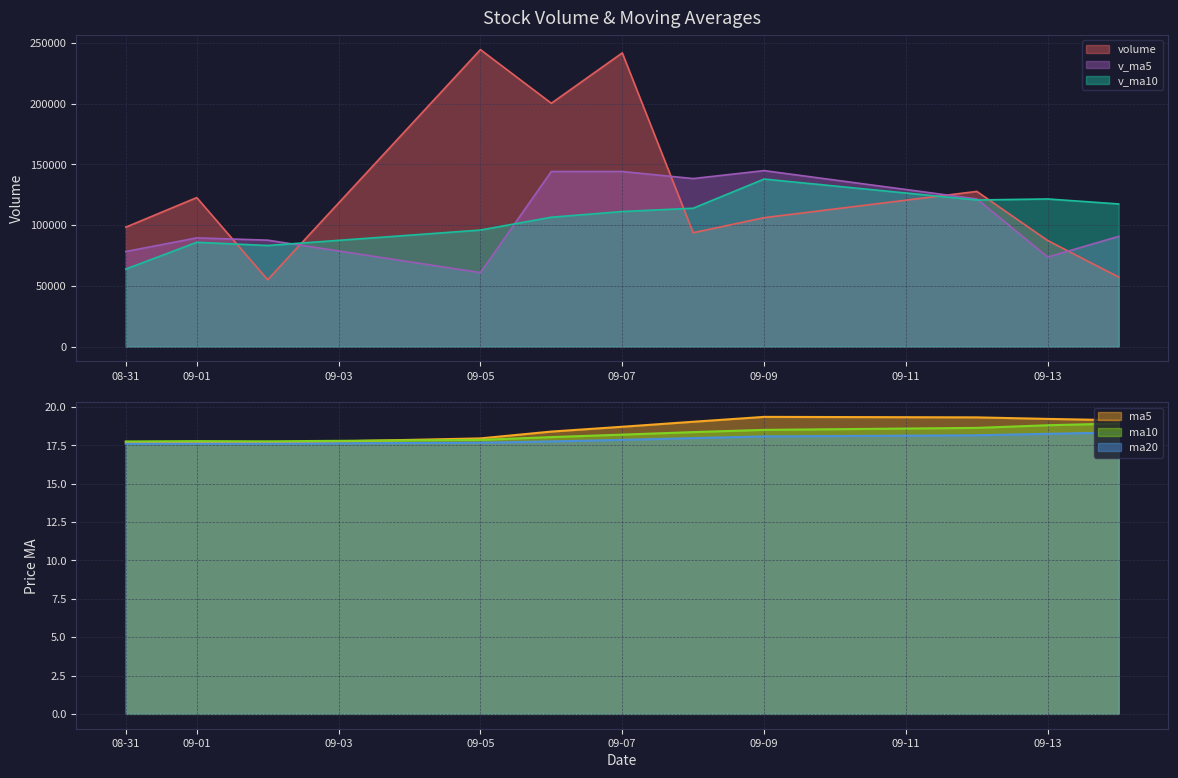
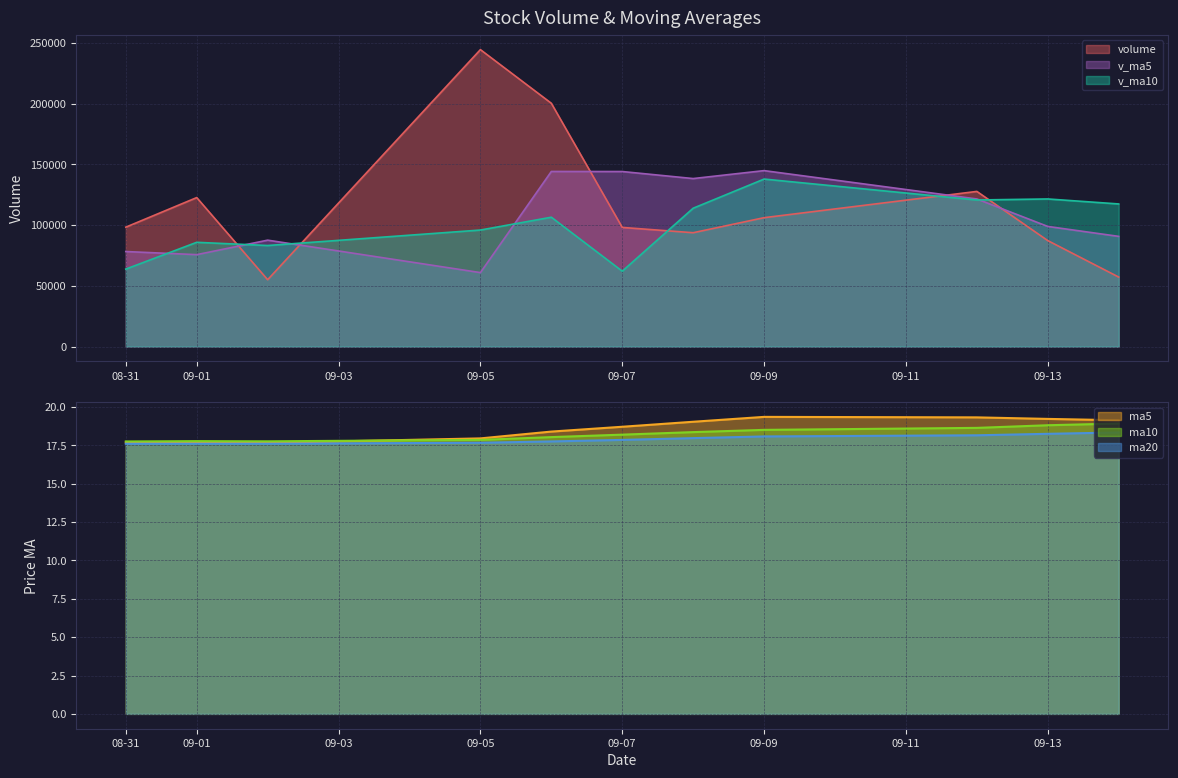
  {
    "Stock Volume & Moving Averages": {
      "volume": {
        "08-31": 98000,
        "09-01": 123000,
        "09-05": 244000,
-       "09-07": 242000,
+       "09-07": 98000,
        "09-09": 106000,
        "09-13": 87000
      },
      "v_ma5": {
        "08-31": 78000,
-       "09-01": 89000,
+       "09-01": 76000,
        "09-05": 61000,
        "09-07": 144000,
        "09-09": 145000,
-       "09-13": 74000
+       "09-13": 99000
      },
      "v_ma10": {
        "08-31": 64000,
        "09-01": 86000,
        "09-05": 96000,
-       "09-07": 111000,
+       "09-07": 62000,
        "09-09": 138000,
        "09-13": 121000
      }
    }
  }
